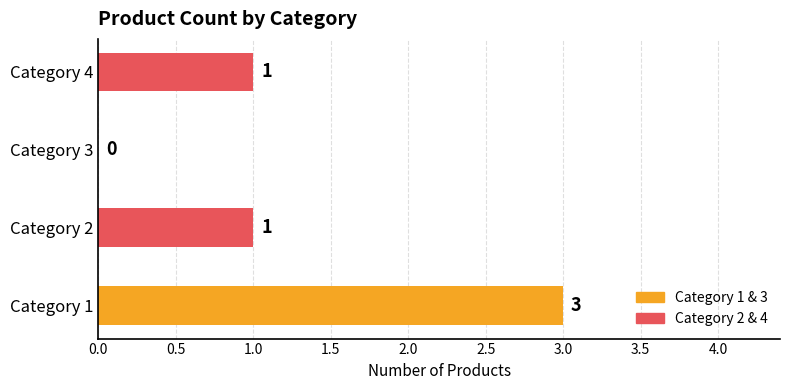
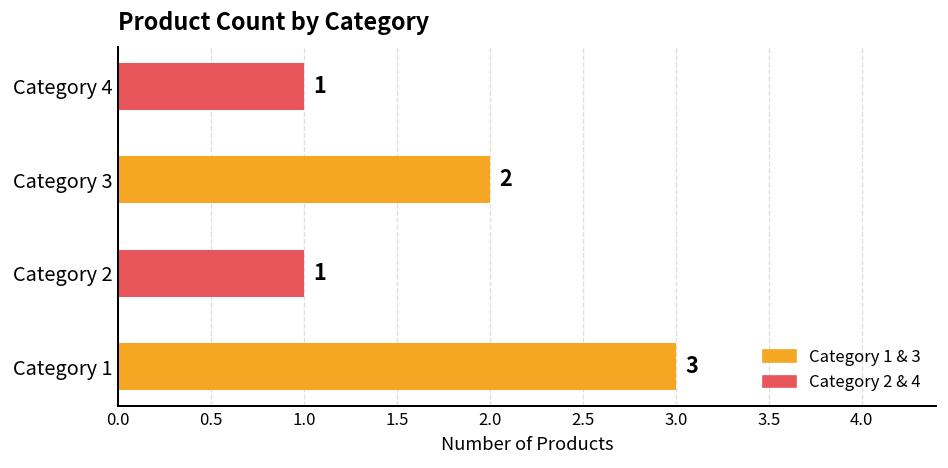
  {
    "Category 4": 1,
-   "Category 3": 0,
+   "Category 3": 2,
    "Category 2": 1,
    "Category 1": 3
  }
